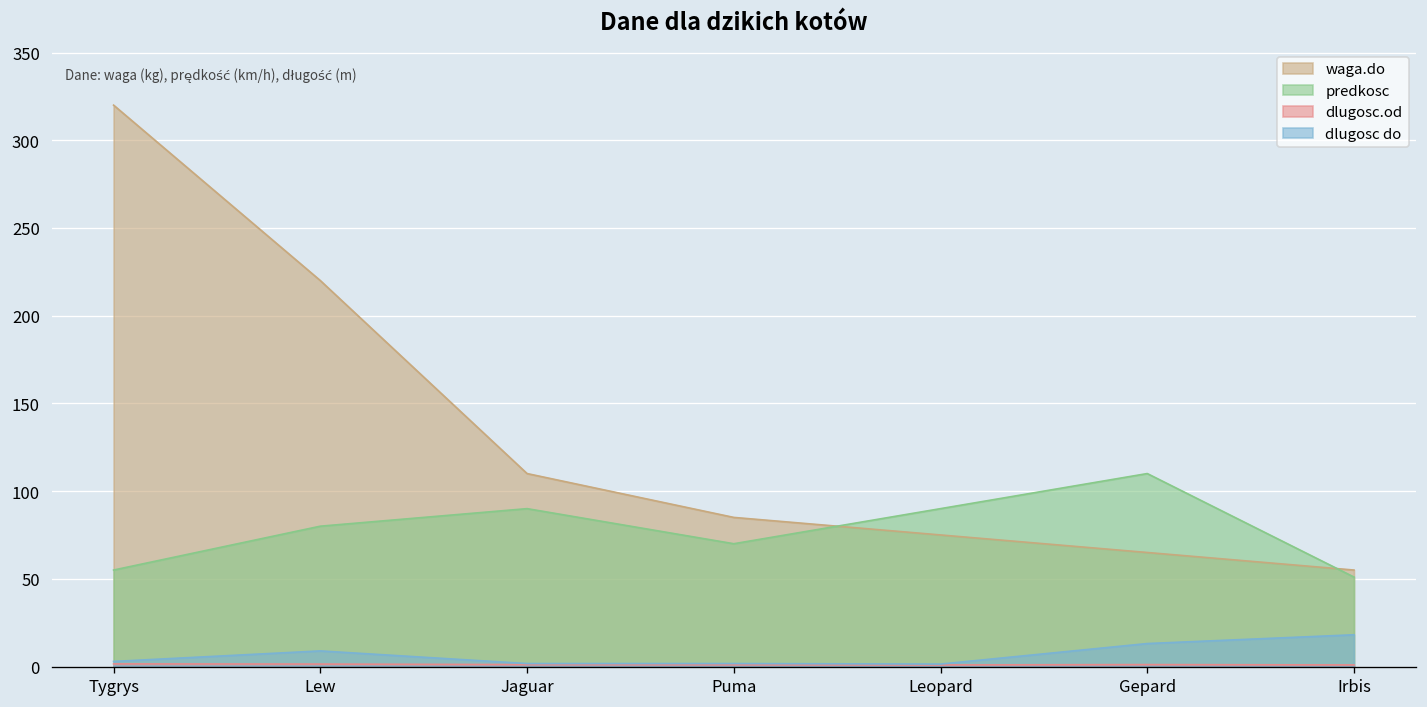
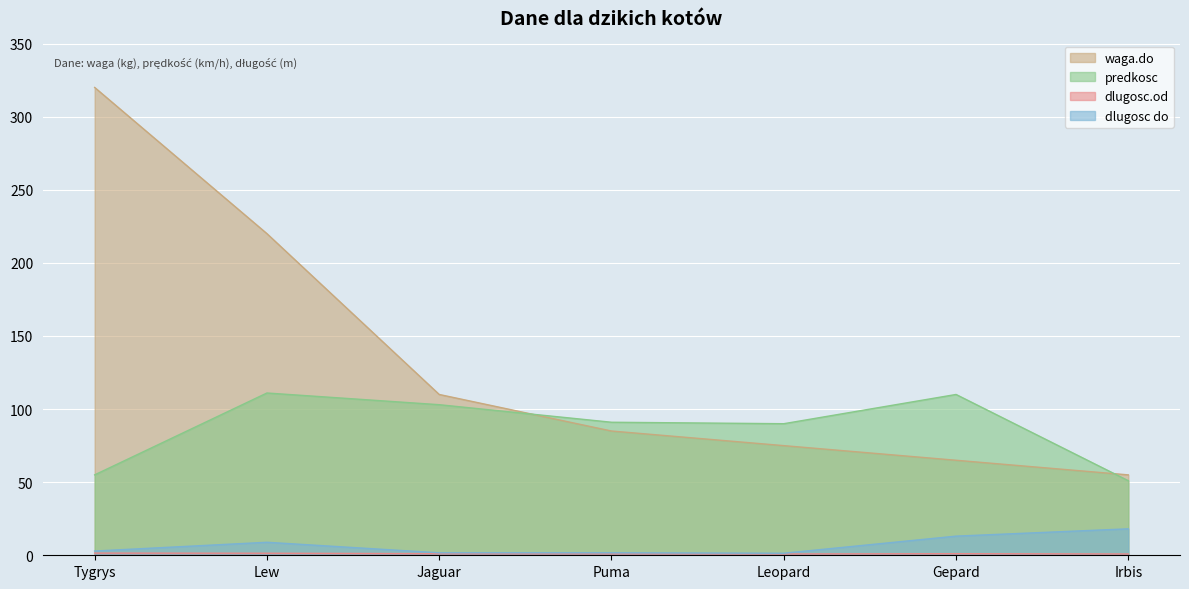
  {
    "predkosc": {
      "Tygrys": 55,
-     "Lew": 80,
-     "Jaguar": 90,
-     "Puma": 70,
+     "Lew": 111,
+     "Jaguar": 103,
+     "Puma": 91,
      "Leopard": 90,
      "Gepard": 110,
      "Irbis": 51
    },
    "dlugosc do": {
      "Lew": 9,
      "Gepard": 13,
      "Irbis": 18
    }
  }
